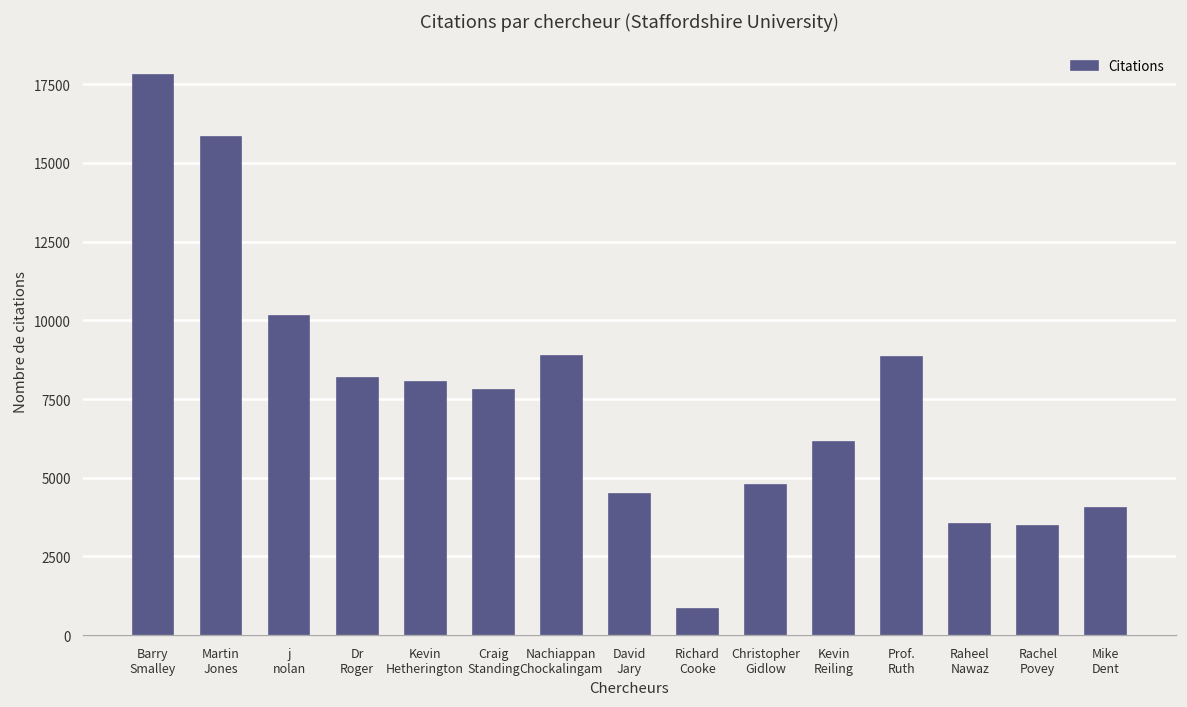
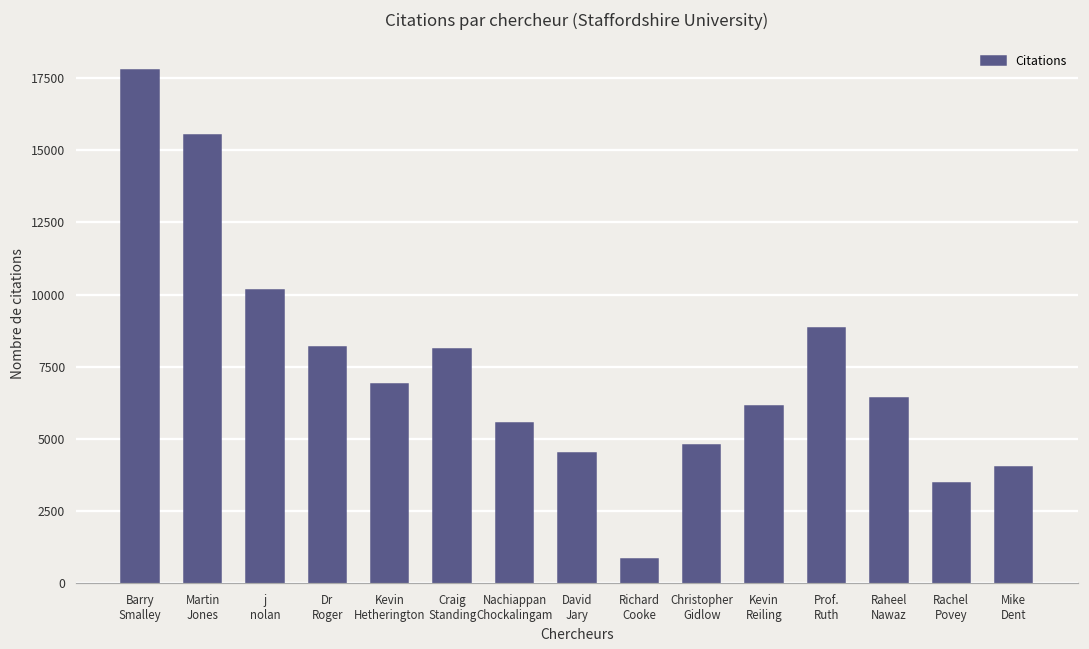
  {
    "Barry Smalley": 17800,
-   "Martin Jones": 15800,
+   "Martin Jones": 15500,
    "j nolan": 10200,
    "Dr Roger": 8200,
-   "Kevin Hetherington": 8000,
-   "Craig Standing": 7800,
-   "Nachiappan Chockalingam": 8900,
+   "Kevin Hetherington": 6900,
+   "Craig Standing": 8100,
+   "Nachiappan Chockalingam": 5500,
    "David Jary": 4500,
    "Richard Cooke": 800,
    "Christopher Gidlow": 4800,
    "Kevin Reiling": 6100,
    "Prof. Ruth": 8800,
-   "Raheel Nawaz": 3500,
+   "Raheel Nawaz": 6400,
    "Rachel Povey": 3500,
    "Mike Dent": 4000
  }
